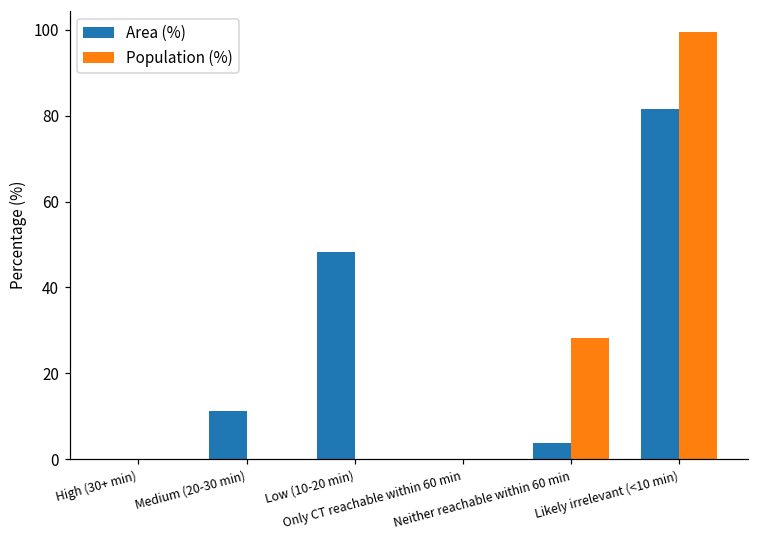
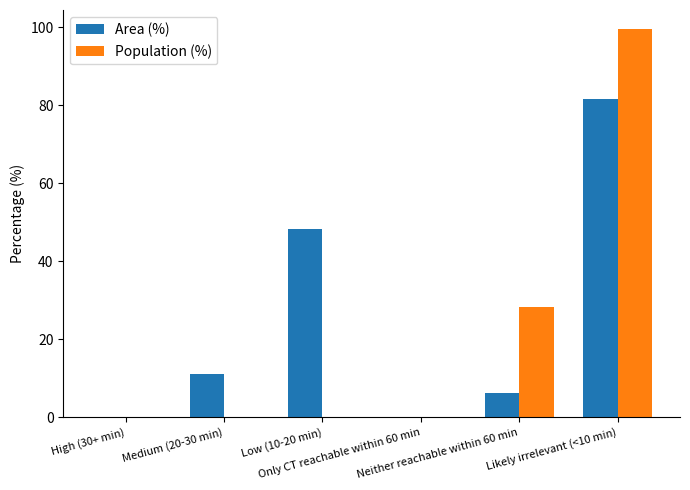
  {
    "Area (%)": {
      "High (30+ min)": 0,
      "Medium (20-30 min)": 11,
      "Low (10-20 min)": 48,
      "Only CT reachable within 60 min": 0,
-     "Neither reachable within 60 min": 4,
+     "Neither reachable within 60 min": 6,
      "Likely irrelevant (<10 min)": 82
    },
    "Population (%)": {
      "High (30+ min)": 0,
      "Medium (20-30 min)": 0,
      "Low (10-20 min)": 0,
      "Only CT reachable within 60 min": 0,
      "Neither reachable within 60 min": 28,
      "Likely irrelevant (<10 min)": 99
    }
  }
